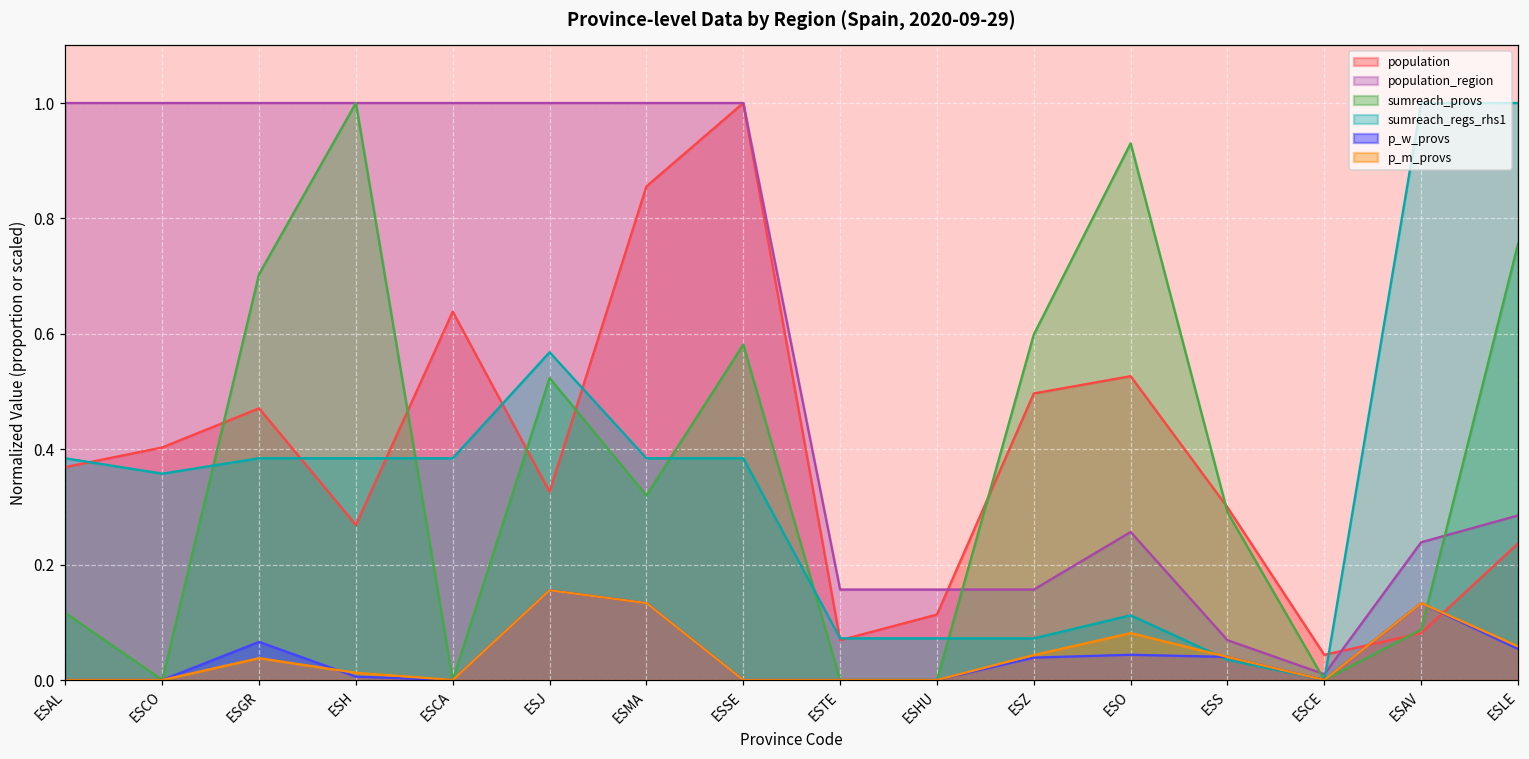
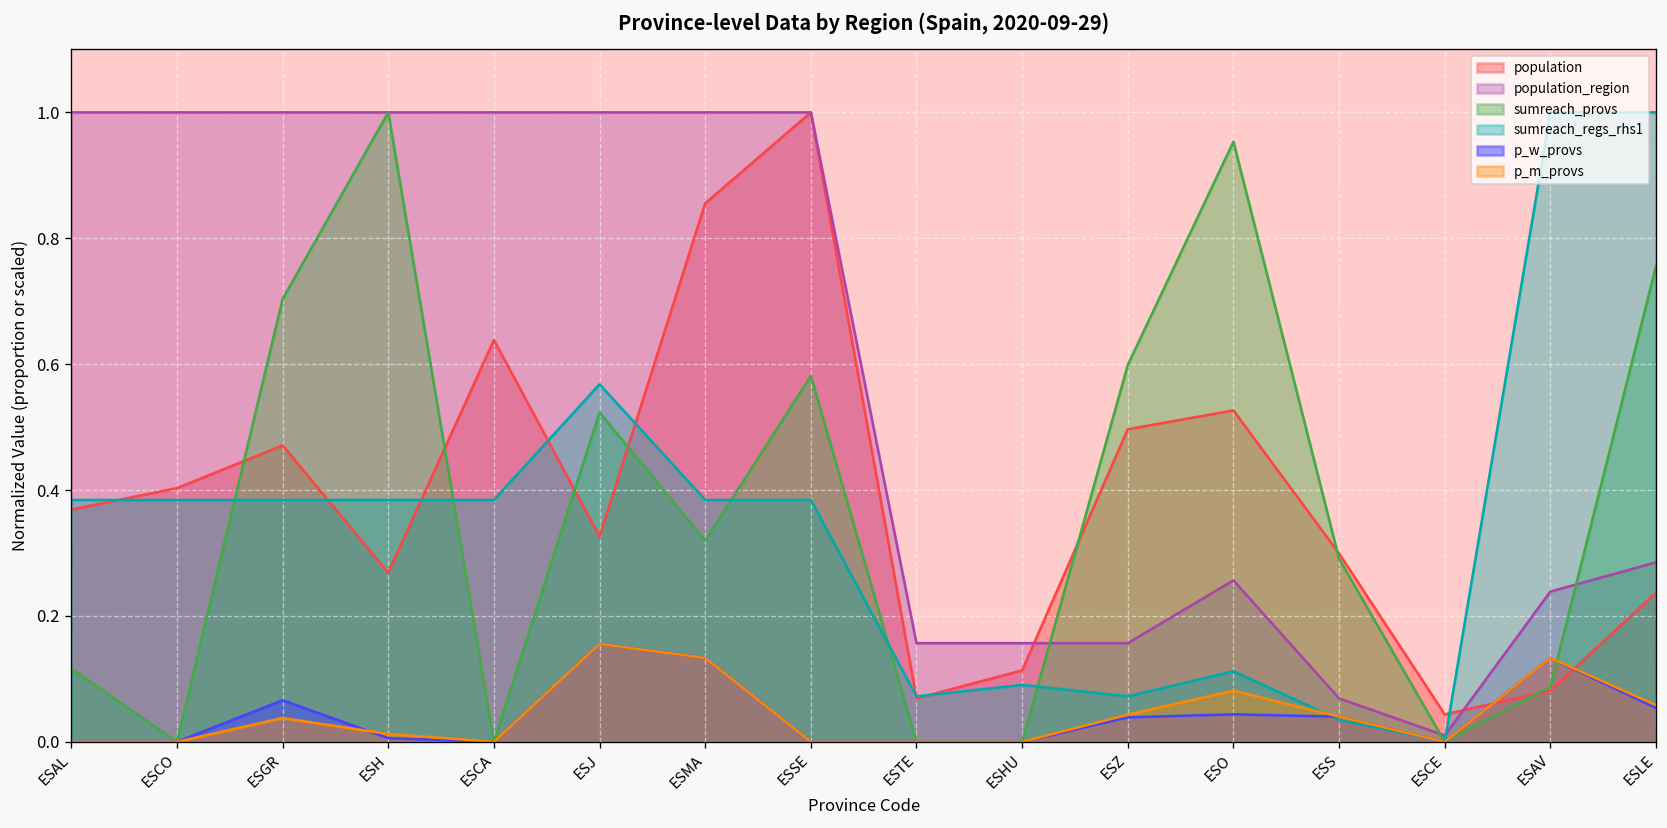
  {
    "population_region": {
      "ESAL": 1.00,
      "ESCO": 1.00,
      "ESGR": 1.00,
      "ESCA": 1.00,
      "ESJ": 1.00,
      "ESMA": 1.00,
      "ESTE": 0.16,
      "ESHU": 0.16,
      "ESZ": 0.16,
      "ESO": 0.26,
      "ESS": 0.07,
      "ESCE": 0.01,
      "ESAV": 0.24,
      "ESLE": 0.29
    },
    "sumreach_provs": {
      "ESAL": 0.12,
      "ESGR": 0.70,
      "ESJ": 0.52,
      "ESMA": 0.32,
      "ESSE": 0.58,
      "ESZ": 0.60,
-     "ESO": 0.93,
+     "ESO": 0.95,
      "ESS": 0.29,
      "ESAV": 0.09,
      "ESLE": 0.76
    },
    "sumreach_regs_rhs1": {
      "ESAL": 0.38,
-     "ESCO": 0.36,
+     "ESCO": 0.38,
      "ESGR": 0.38,
      "ESH": 0.38,
      "ESCA": 0.38,
      "ESJ": 0.57,
      "ESMA": 0.38,
      "ESSE": 0.38,
-     "ESHU": 0.07,
+     "ESHU": 0.09,
      "ESZ": 0.07,
      "ESO": 0.11,
      "ESS": 0.04,
      "ESLE": 1.00
    },
    "p_w_provs": {
      "ESGR": 0.07,
      "ESH": 0.01,
      "ESO": 0.04
    }
  }
